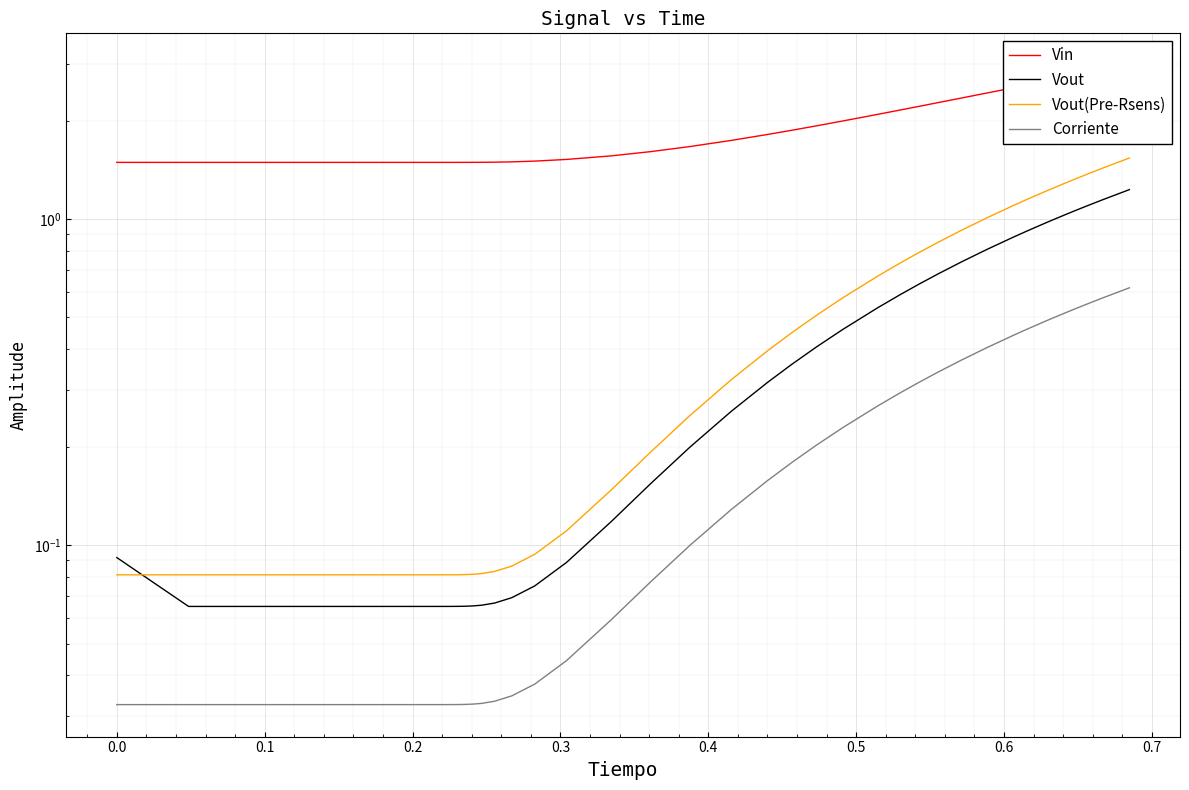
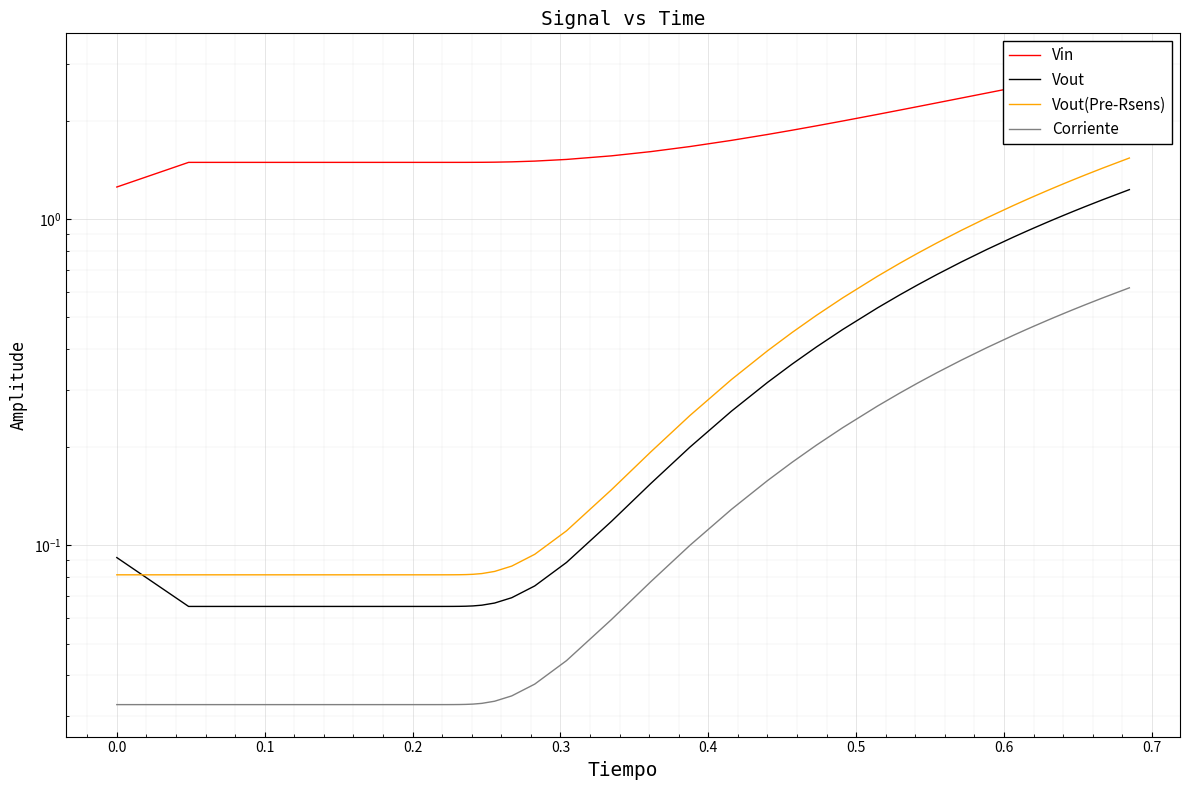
  {
    "Vin": {
-     "0.0": 1.5
+     "0.0": 1.26
    },
    "Vout": {
      "0.0": 0.092
    },
    "Vout(Pre-Rsens)": {
      "0.0": 0.08
    },
    "Corriente": {
      "0.0": 0.032
    }
  }
